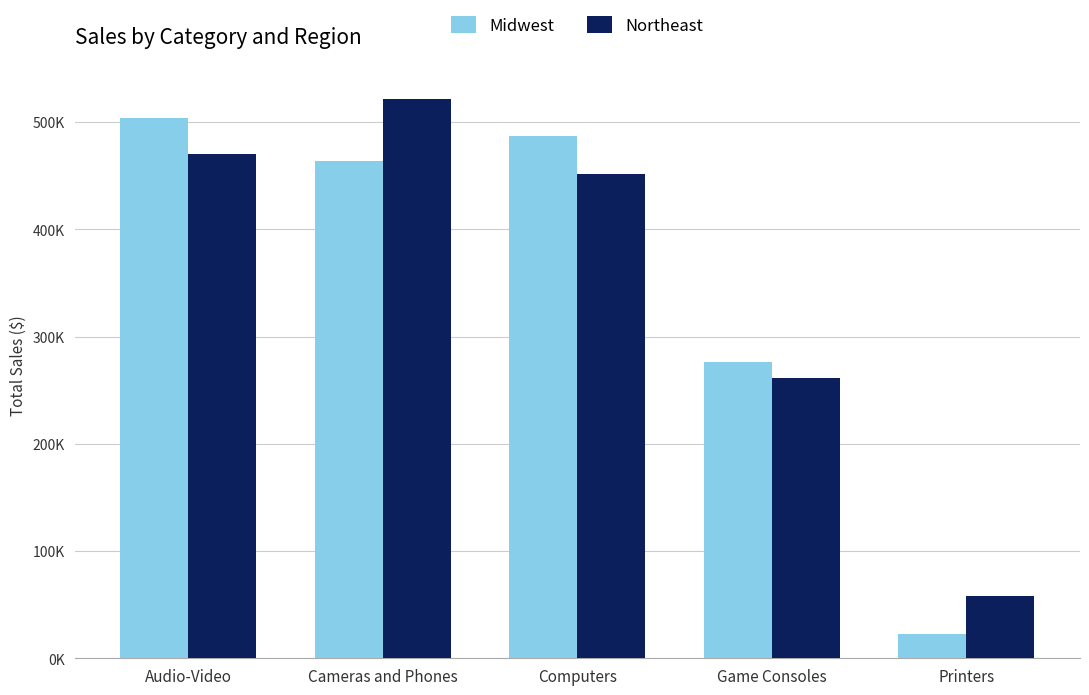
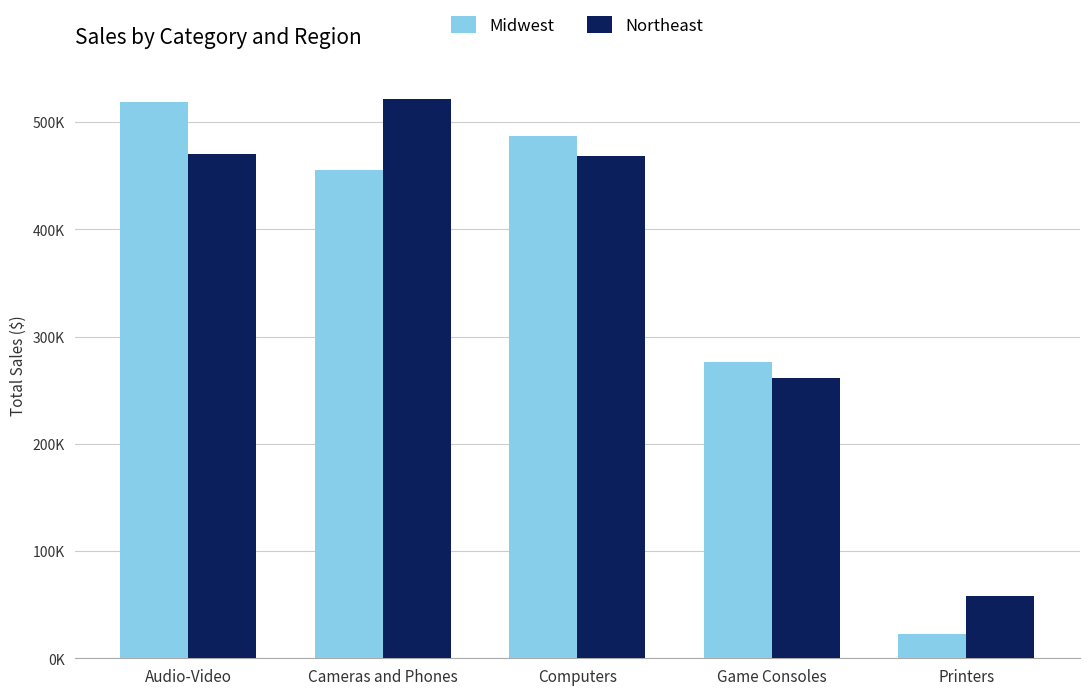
  {
    "Midwest": {
-     "Audio-Video": 504000,
-     "Cameras and Phones": 464000,
+     "Audio-Video": 518000,
+     "Cameras and Phones": 455000,
      "Computers": 487000,
      "Game Consoles": 276000,
      "Printers": 23000
    },
    "Northeast": {
      "Audio-Video": 470000,
      "Cameras and Phones": 521000,
-     "Computers": 451000,
+     "Computers": 468000,
      "Game Consoles": 261000,
      "Printers": 58000
    }
  }
